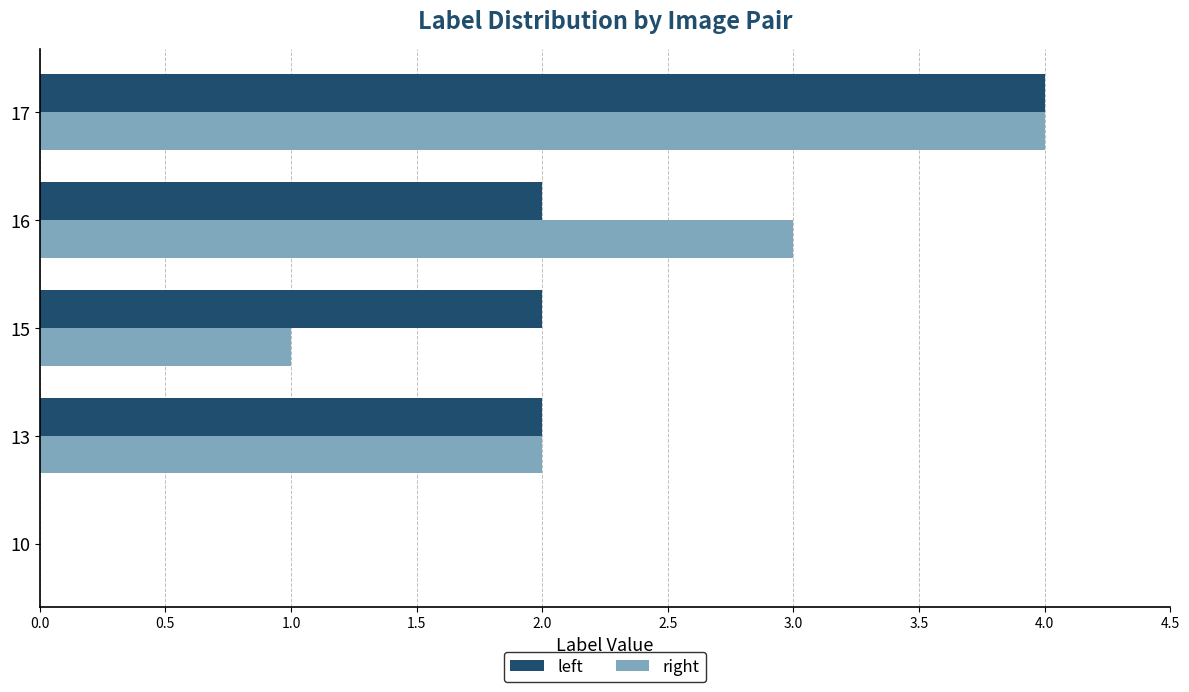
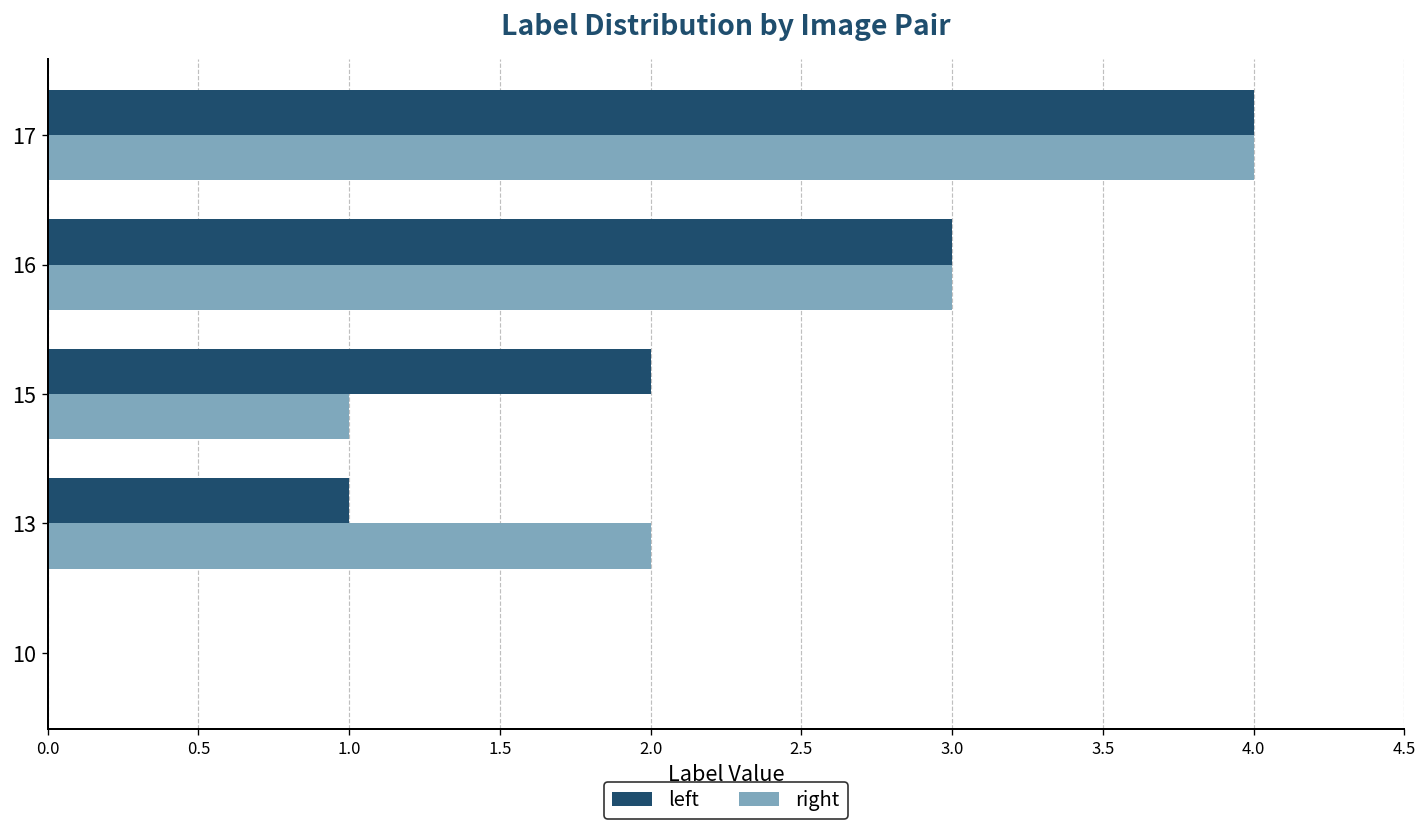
  {
    "left": {
      "17": 4,
-     "16": 2,
+     "16": 3,
      "15": 2,
-     "13": 2,
+     "13": 1,
      "10": 0
    },
    "right": {
      "17": 4,
      "16": 3,
      "15": 1,
      "13": 2,
      "10": 0
    }
  }
